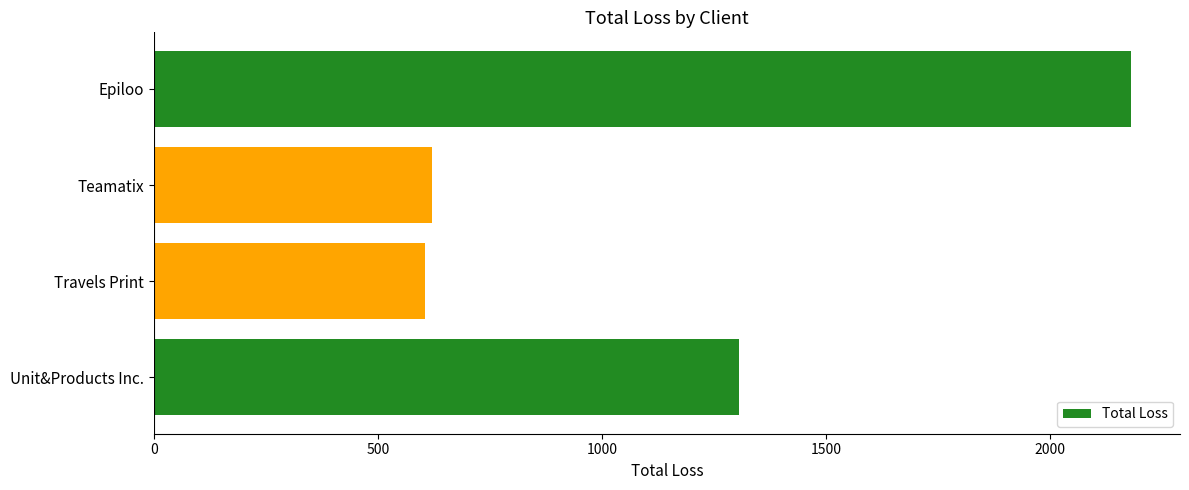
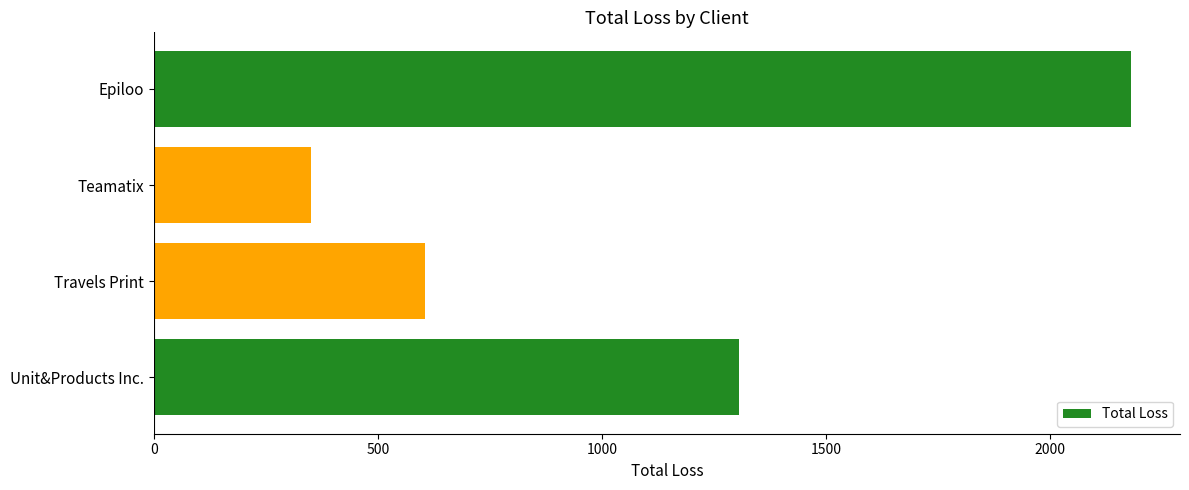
  {
    "Epiloo": 2180,
-   "Teamatix": 620,
+   "Teamatix": 350,
    "Travels Print": 610,
    "Unit&Products Inc.": 1310
  }
